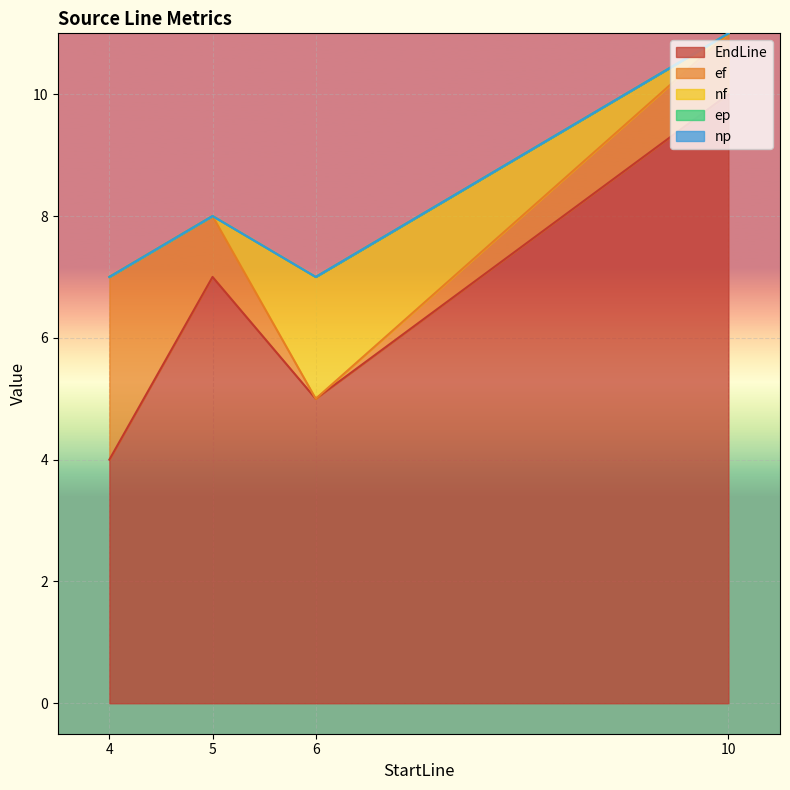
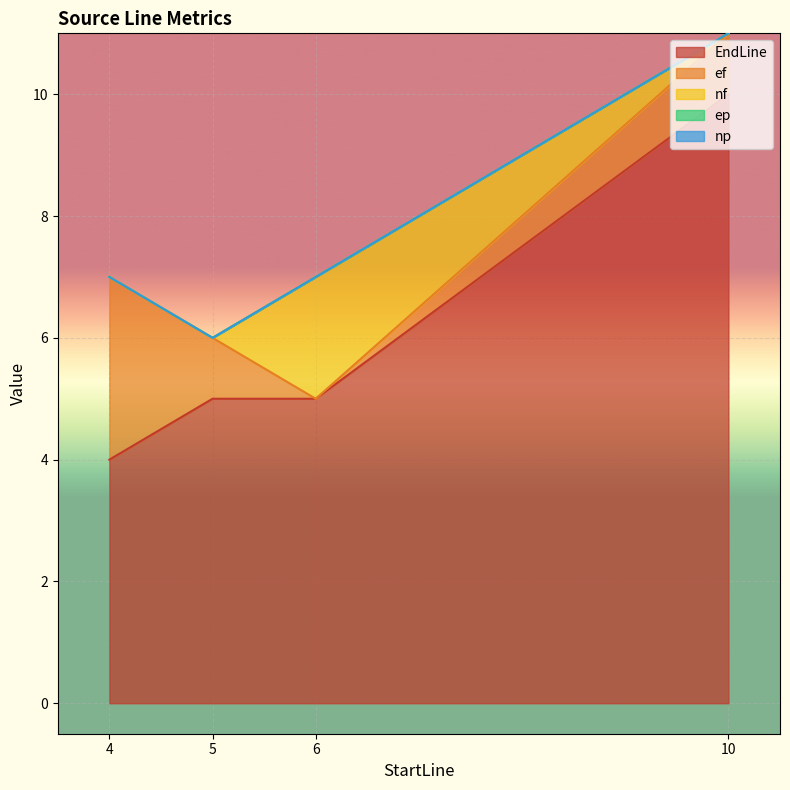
  {
    "EndLine": {
      "4": 4,
-     "5": 7
+     "5": 5
    }
  }
